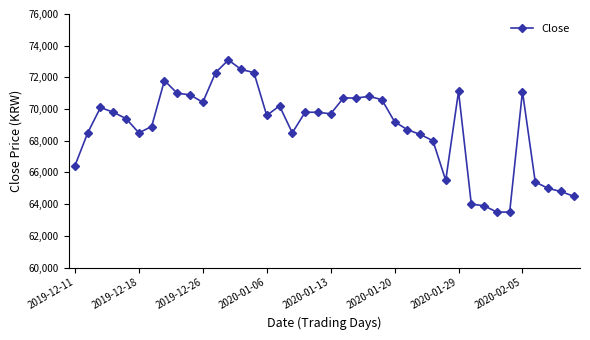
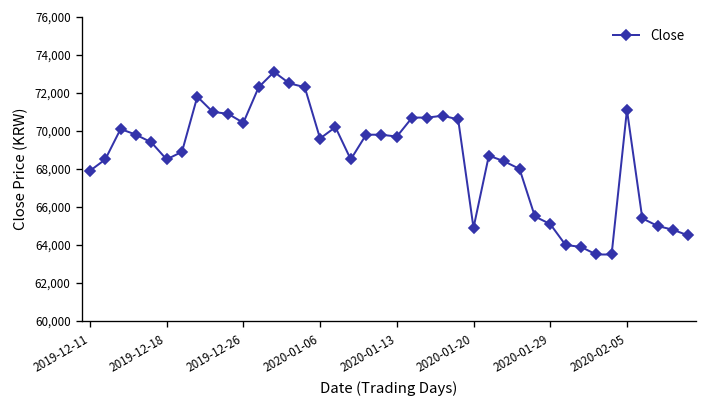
  {
-   "2019-12-11": "66,400",
+   "2019-12-11": "67,900",
    "2019-12-18": "68,500",
    "2019-12-26": "70,400",
    "2020-01-06": "69,600",
    "2020-01-13": "69,700",
-   "2020-01-20": "69,200",
-   "2020-01-29": "71,100",
+   "2020-01-20": "64,900",
+   "2020-01-29": "65,100",
    "2020-02-05": "71,100"
  }
